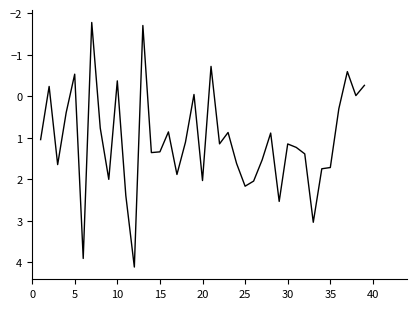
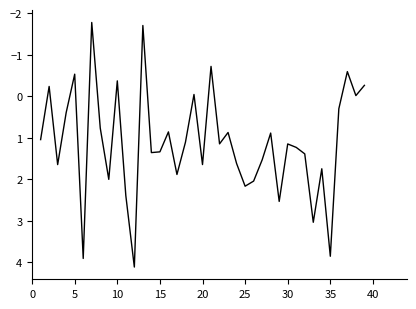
  {
    "5": -0.5,
    "10": -0.4,
    "15": 1.3,
-   "20": 2.0,
+   "20": 1.6,
    "25": 2.2,
    "30": 1.1,
-   "35": 1.7
+   "35": 3.9
  }
